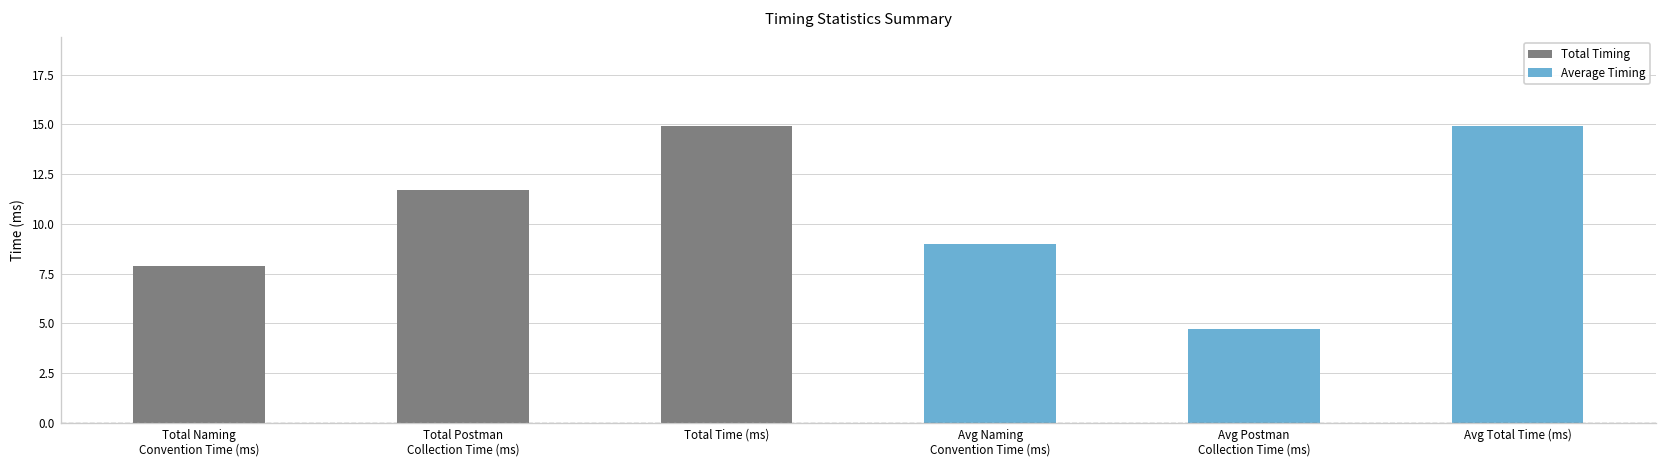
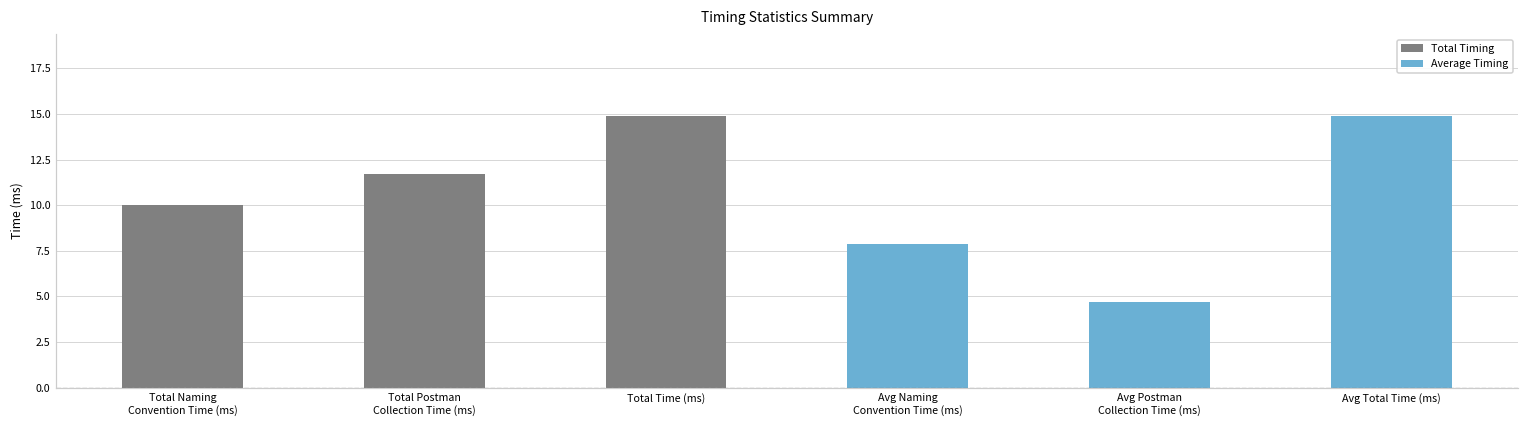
  {
-   "Total Naming Convention Time (ms)": 7.9,
+   "Total Naming Convention Time (ms)": 10.0,
    "Total Postman Collection Time (ms)": 11.7,
    "Total Time (ms)": 14.9,
-   "Avg Naming Convention Time (ms)": 9.0,
+   "Avg Naming Convention Time (ms)": 7.9,
    "Avg Postman Collection Time (ms)": 4.7,
    "Avg Total Time (ms)": 14.9
  }
